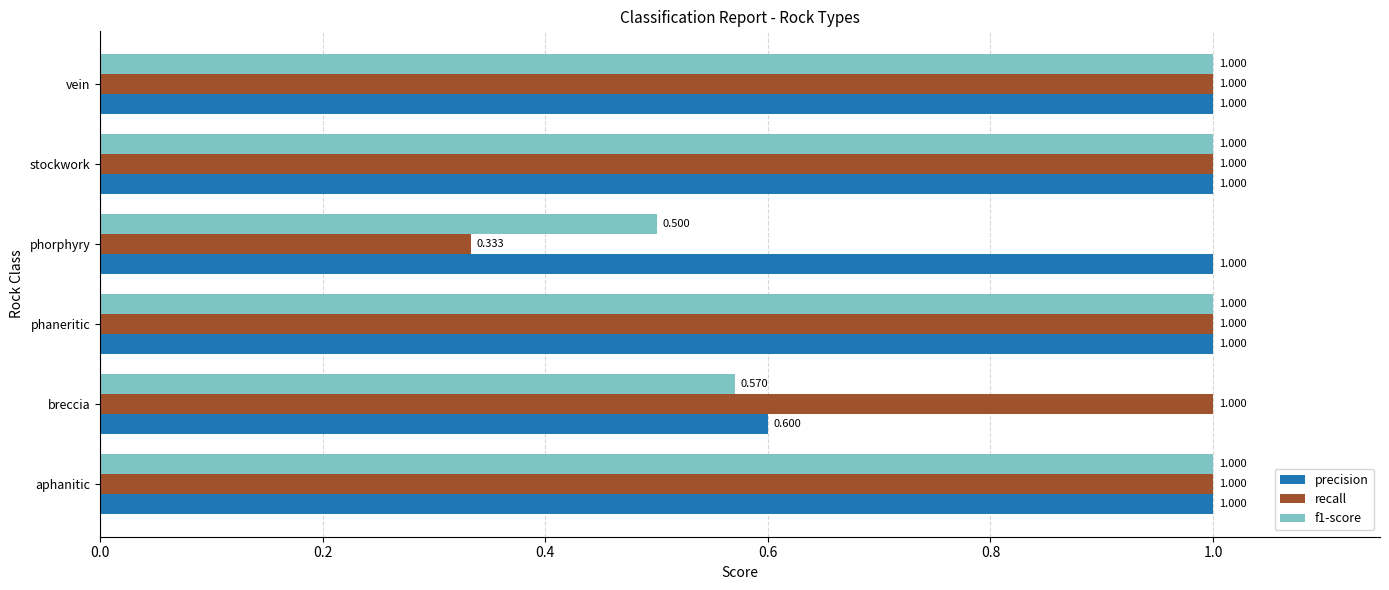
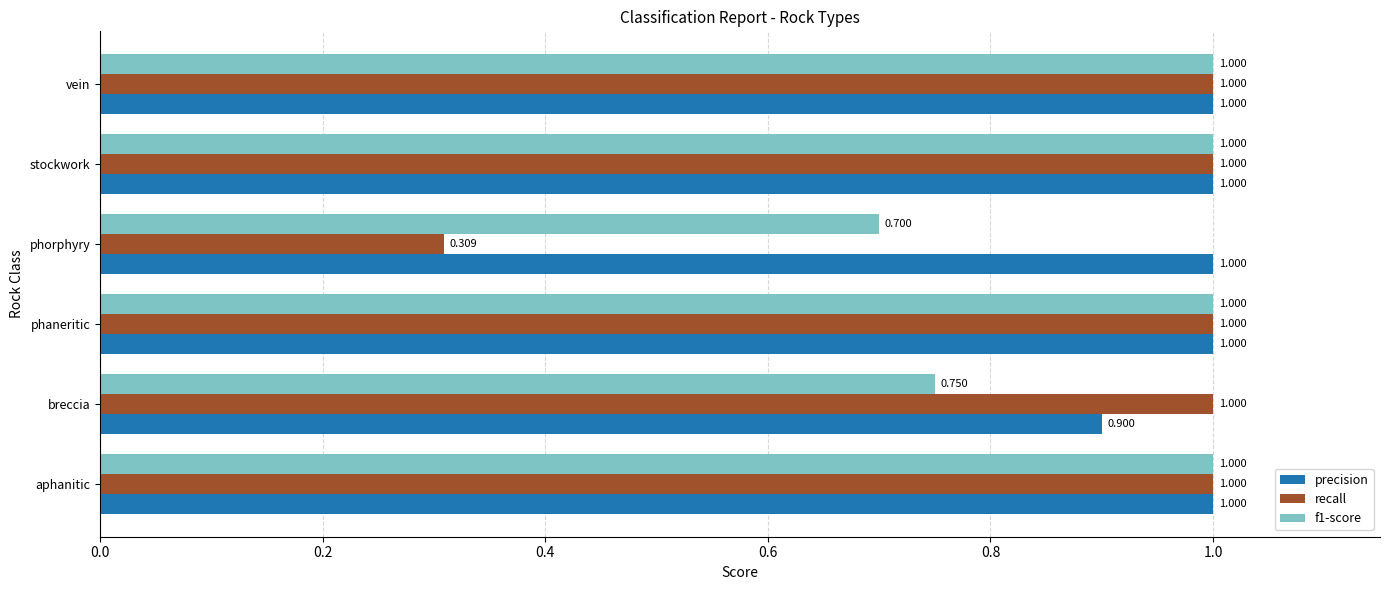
  {
    "precision": {
      "vein": 1.000,
      "stockwork": 1.000,
      "phorphyry": 1.000,
      "phaneritic": 1.000,
-     "breccia": 0.600,
+     "breccia": 0.900,
      "aphanitic": 1.000
    },
    "recall": {
      "vein": 1.000,
      "stockwork": 1.000,
-     "phorphyry": 0.333,
+     "phorphyry": 0.309,
      "phaneritic": 1.000,
      "breccia": 1.000,
      "aphanitic": 1.000
    },
    "f1-score": {
      "vein": 1.000,
      "stockwork": 1.000,
-     "phorphyry": 0.500,
+     "phorphyry": 0.700,
      "phaneritic": 1.000,
-     "breccia": 0.570,
+     "breccia": 0.750,
      "aphanitic": 1.000
    }
  }
